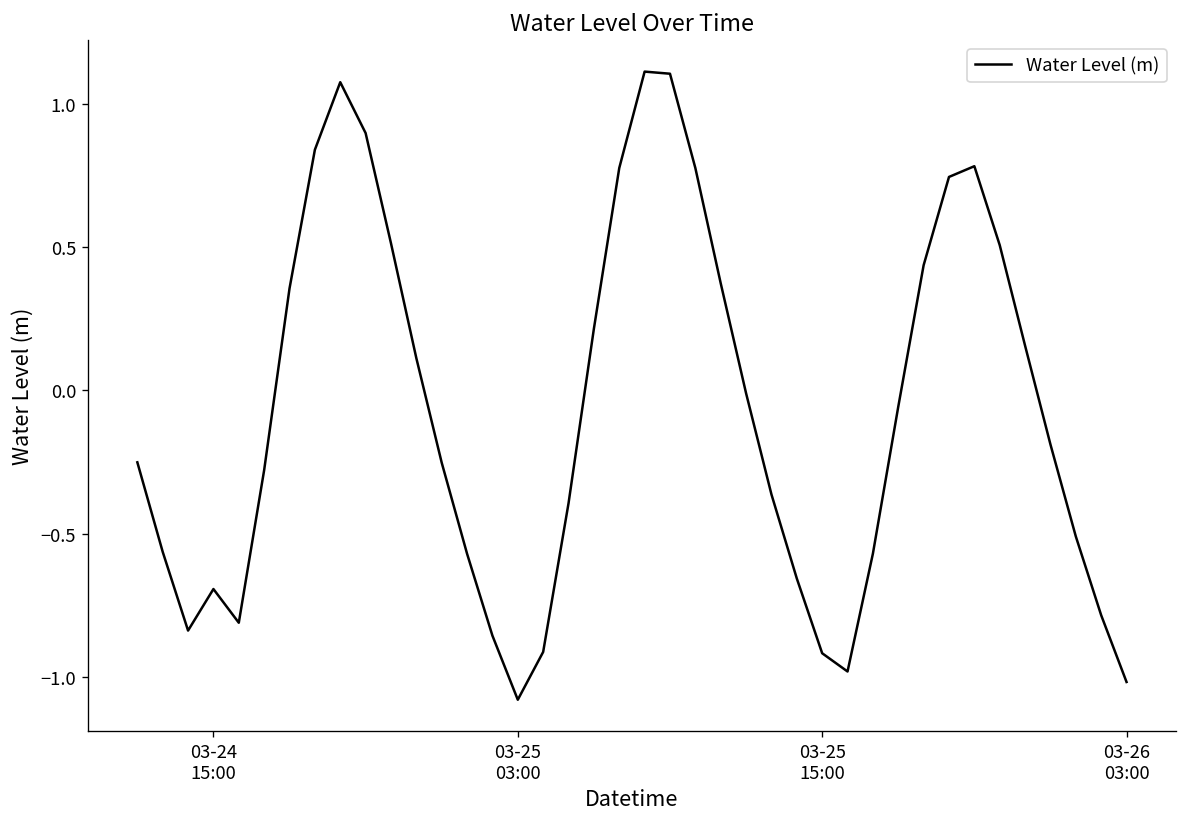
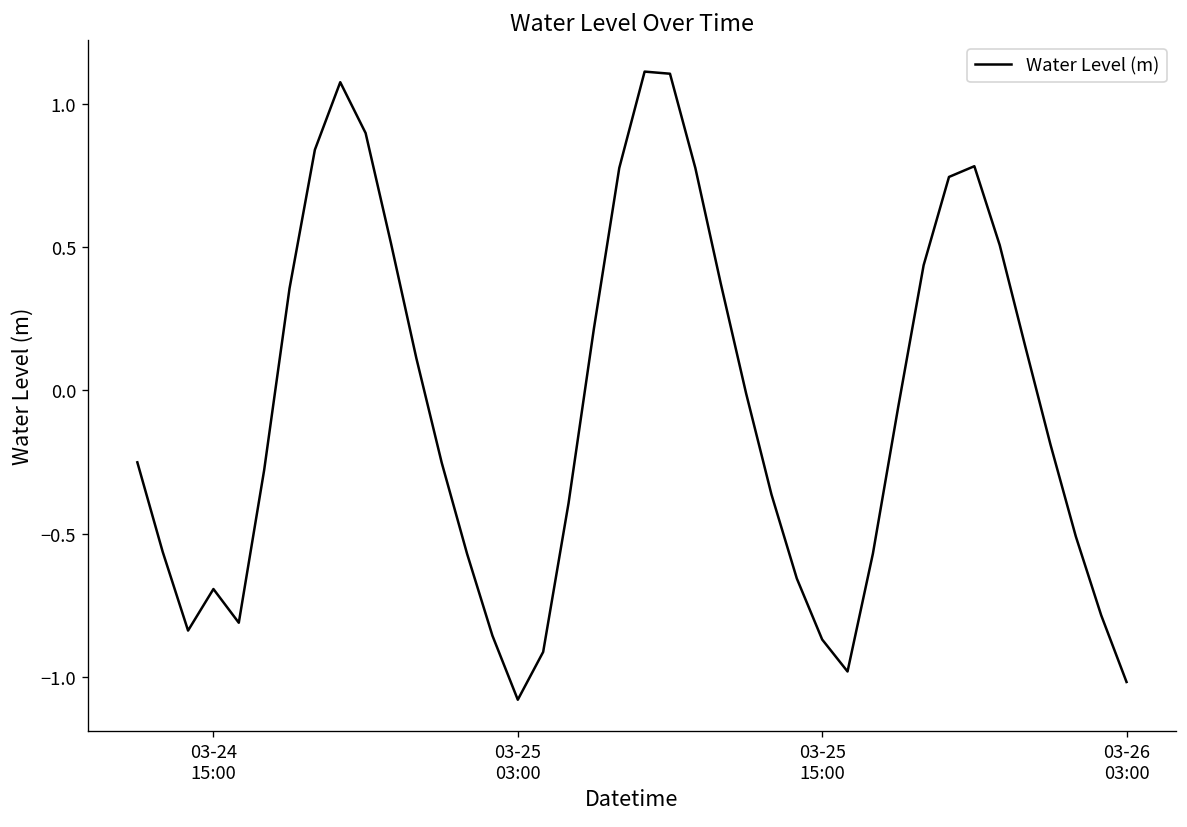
  {
    "03-24 15:00": -0.69,
    "03-25 03:00": -1.08,
-   "03-25 15:00": -0.92,
+   "03-25 15:00": -0.87,
    "03-26 03:00": -1.02
  }
